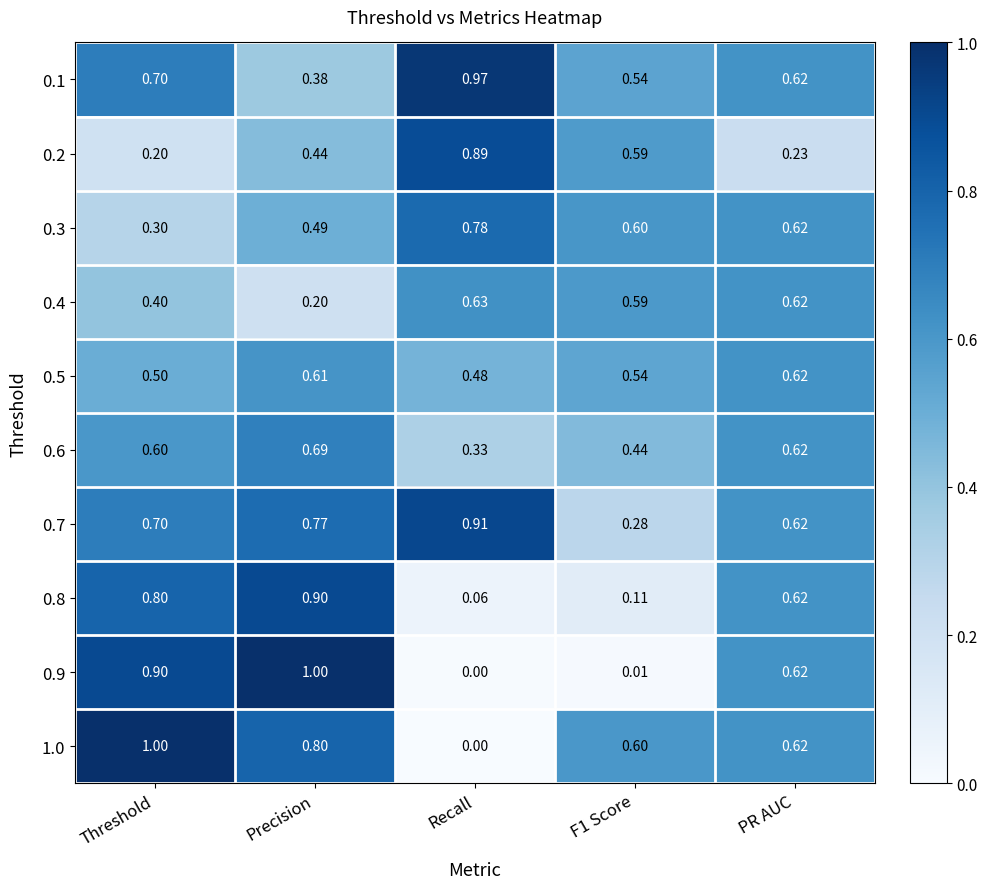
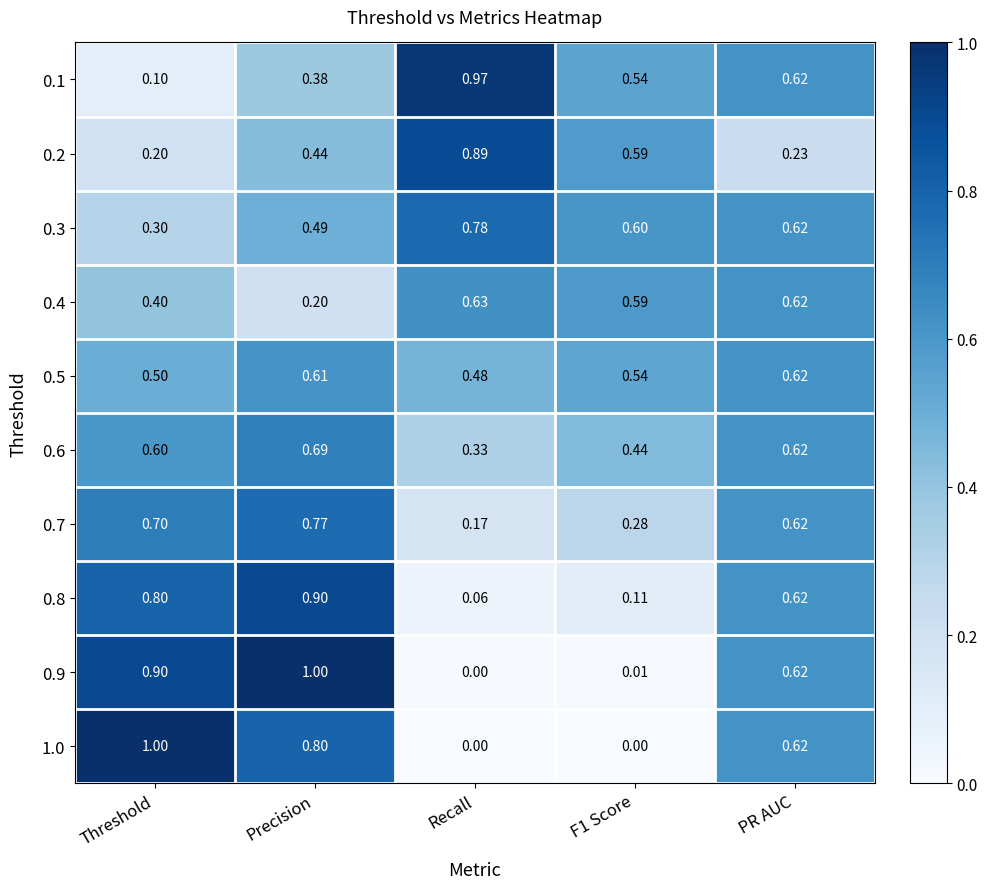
  {
    "0.1": {
-     "Threshold": 0.70,
+     "Threshold": 0.10,
      "Precision": 0.38,
      "Recall": 0.97,
      "F1 Score": 0.54,
      "PR AUC": 0.62
    },
    "0.2": {
      "Threshold": 0.20,
      "Precision": 0.44,
      "Recall": 0.89,
      "F1 Score": 0.59,
      "PR AUC": 0.23
    },
    "0.3": {
      "Threshold": 0.30,
      "Precision": 0.49,
      "Recall": 0.78,
      "F1 Score": 0.60,
      "PR AUC": 0.62
    },
    "0.4": {
      "Threshold": 0.40,
      "Precision": 0.20,
      "Recall": 0.63,
      "F1 Score": 0.59,
      "PR AUC": 0.62
    },
    "0.5": {
      "Threshold": 0.50,
      "Precision": 0.61,
      "Recall": 0.48,
      "F1 Score": 0.54,
      "PR AUC": 0.62
    },
    "0.6": {
      "Threshold": 0.60,
      "Precision": 0.69,
      "Recall": 0.33,
      "F1 Score": 0.44,
      "PR AUC": 0.62
    },
    "0.7": {
      "Threshold": 0.70,
      "Precision": 0.77,
-     "Recall": 0.91,
+     "Recall": 0.17,
      "F1 Score": 0.28,
      "PR AUC": 0.62
    },
    "0.8": {
      "Threshold": 0.80,
      "Precision": 0.90,
      "Recall": 0.06,
      "F1 Score": 0.11,
      "PR AUC": 0.62
    },
    "0.9": {
      "Threshold": 0.90,
      "Precision": 1.00,
      "Recall": 0.00,
      "F1 Score": 0.01,
      "PR AUC": 0.62
    },
    "1.0": {
      "Threshold": 1.00,
      "Precision": 0.80,
      "Recall": 0.00,
-     "F1 Score": 0.60,
+     "F1 Score": 0.00,
      "PR AUC": 0.62
    }
  }
